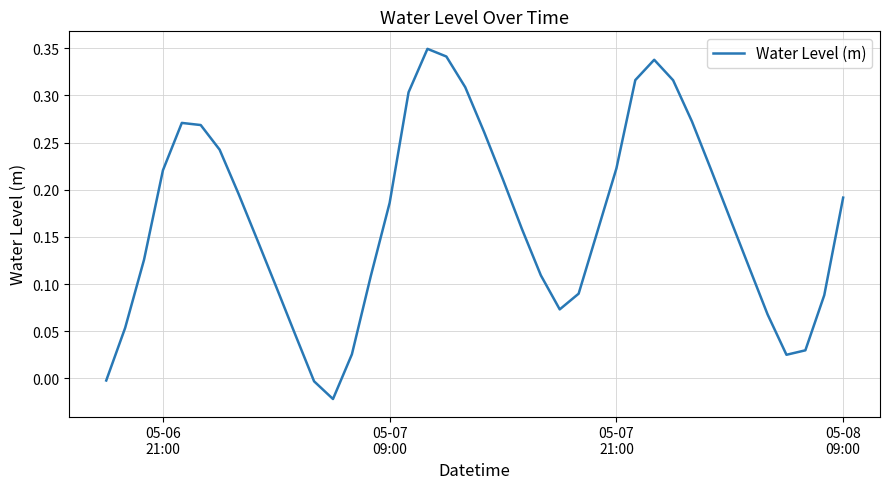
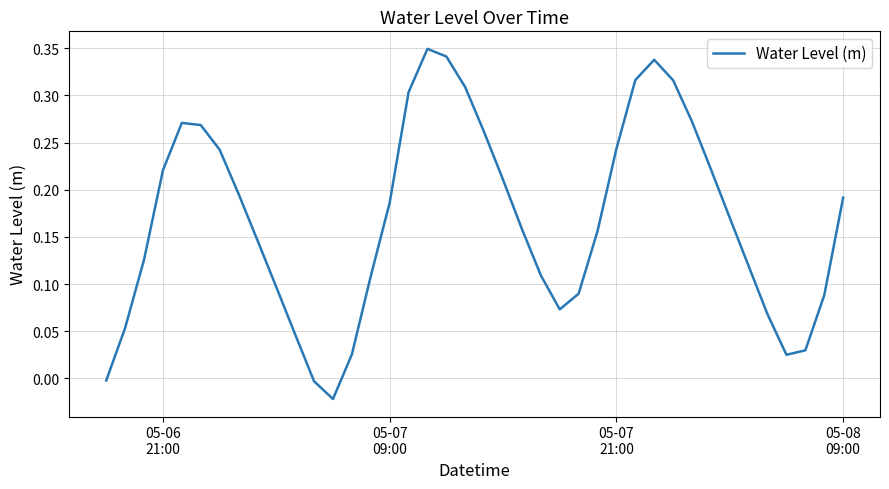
  {
    "05-06 21:00": 0.22,
    "05-07 09:00": 0.19,
-   "05-07 21:00": 0.22,
+   "05-07 21:00": 0.24,
    "05-08 09:00": 0.19
  }
